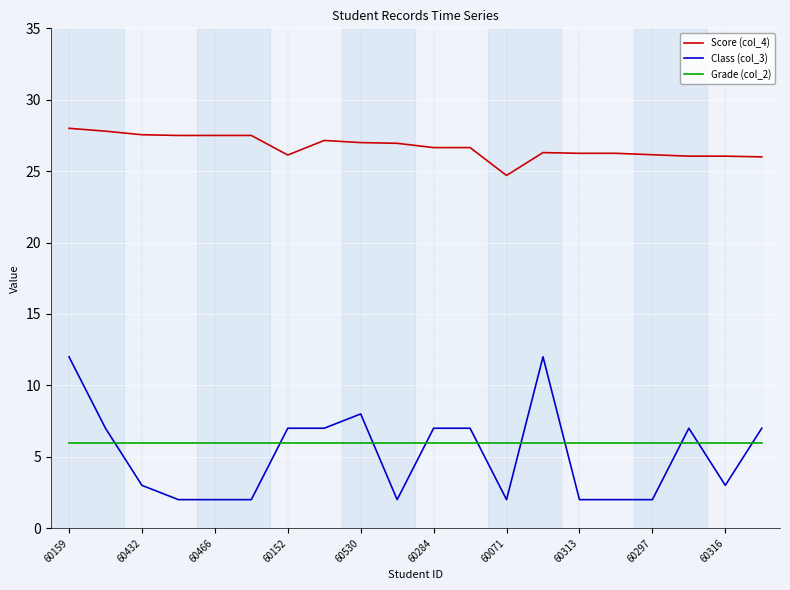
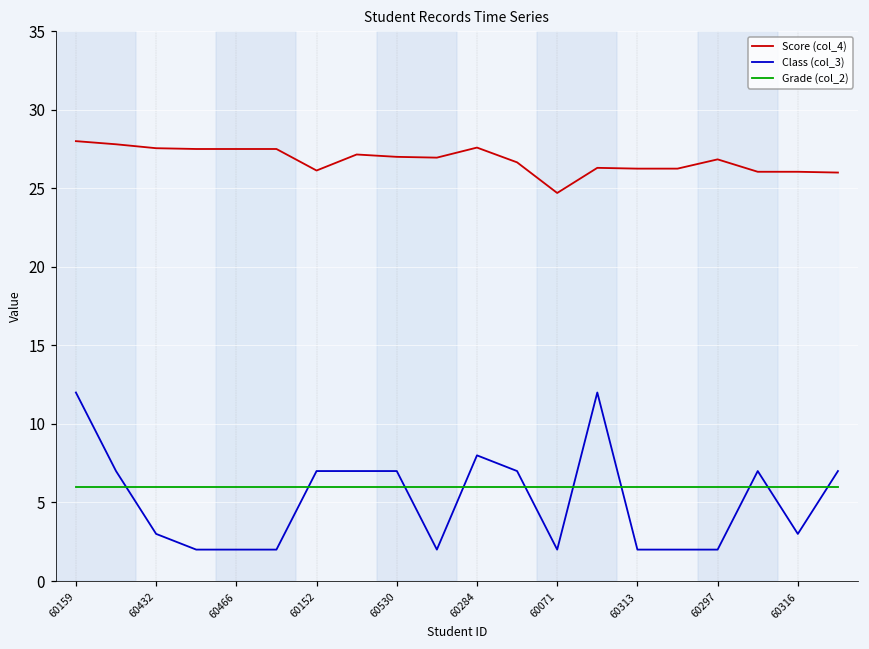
  {
    "Score (col_4)": {
      "60159": 28.0,
      "60432": 27.6,
      "60466": 27.5,
      "60152": 26.1,
      "60530": 27.0,
-     "60284": 26.7,
+     "60284": 27.6,
      "60071": 24.7,
      "60313": 26.3,
-     "60297": 26.2,
+     "60297": 26.8,
      "60316": 26.1
    },
    "Class (col_3)": {
      "60159": 12,
      "60432": 3,
      "60466": 2,
      "60152": 7,
-     "60530": 8,
-     "60284": 7,
+     "60530": 7,
+     "60284": 8,
      "60071": 2,
      "60313": 2,
      "60297": 2,
      "60316": 3
    },
    "Grade (col_2)": {
      "60159": 6.0,
      "60432": 6.0,
      "60466": 6.0,
      "60152": 6.0,
      "60530": 6.0,
      "60284": 6.0,
      "60071": 6.0,
      "60313": 6.0,
      "60297": 6.0,
      "60316": 6.0
    }
  }
